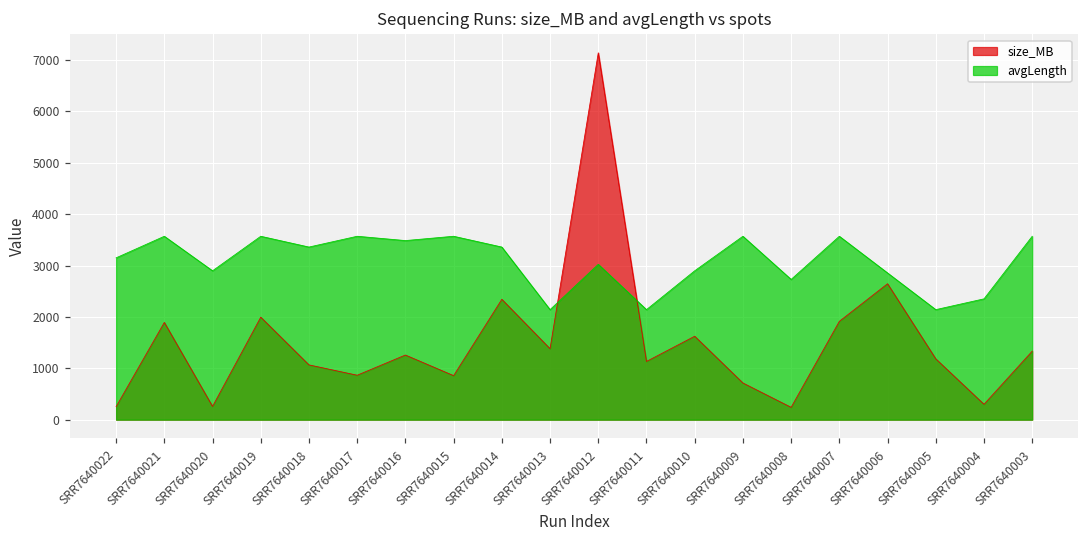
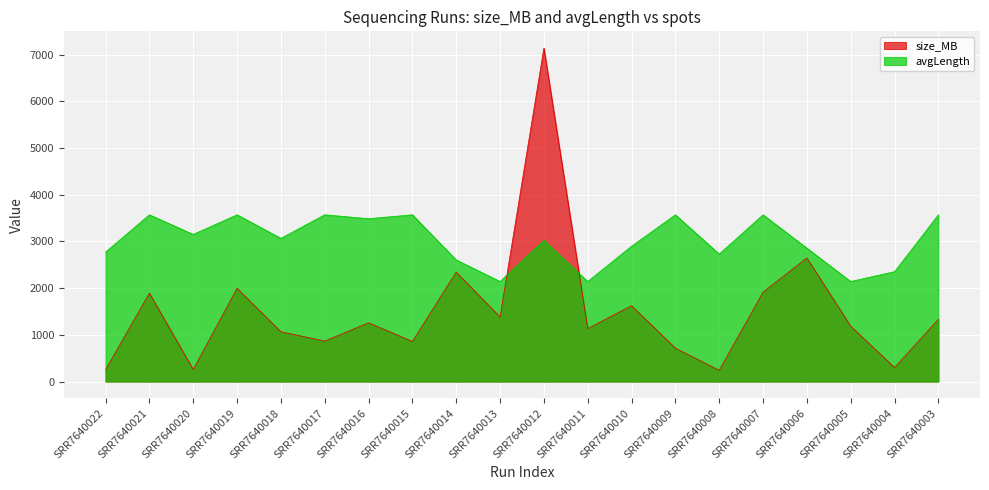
  {
    "size_MB": {
      "SRR7640022": 300,
      "SRR7640021": 1900,
      "SRR7640020": 300,
      "SRR7640019": 2000,
      "SRR7640018": 1100,
      "SRR7640017": 900,
      "SRR7640016": 1300,
      "SRR7640015": 900,
      "SRR7640014": 2300,
      "SRR7640013": 1400,
      "SRR7640012": 7100,
      "SRR7640011": 1100,
      "SRR7640010": 1600,
      "SRR7640009": 700,
      "SRR7640008": 200,
      "SRR7640007": 1900,
      "SRR7640006": 2600,
      "SRR7640005": 1200,
      "SRR7640004": 300,
      "SRR7640003": 1300
    },
    "avgLength": {
-     "SRR7640022": 3200,
+     "SRR7640022": 2800,
      "SRR7640021": 3600,
-     "SRR7640020": 2900,
+     "SRR7640020": 3200,
      "SRR7640019": 3600,
-     "SRR7640018": 3400,
+     "SRR7640018": 3100,
      "SRR7640017": 3600,
      "SRR7640016": 3500,
      "SRR7640015": 3600,
-     "SRR7640014": 3400,
+     "SRR7640014": 2600,
      "SRR7640013": 2100,
      "SRR7640012": 3000,
      "SRR7640011": 2100,
      "SRR7640010": 2900,
      "SRR7640009": 3600,
      "SRR7640008": 2700,
      "SRR7640007": 3600,
      "SRR7640006": 2900,
      "SRR7640005": 2100,
      "SRR7640004": 2400,
      "SRR7640003": 3600
    }
  }
